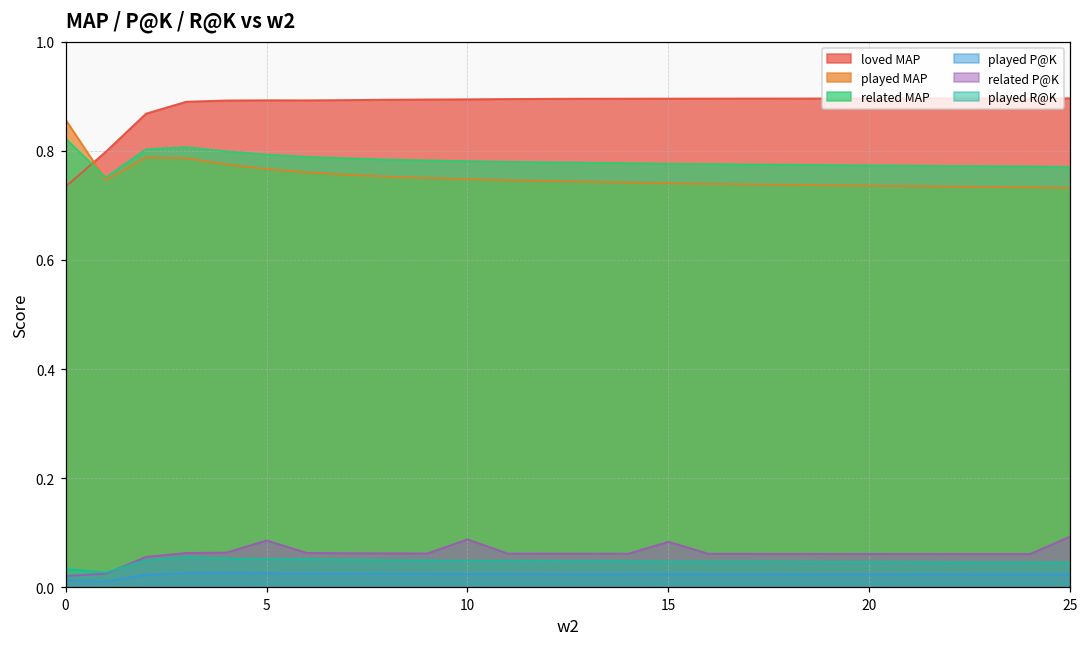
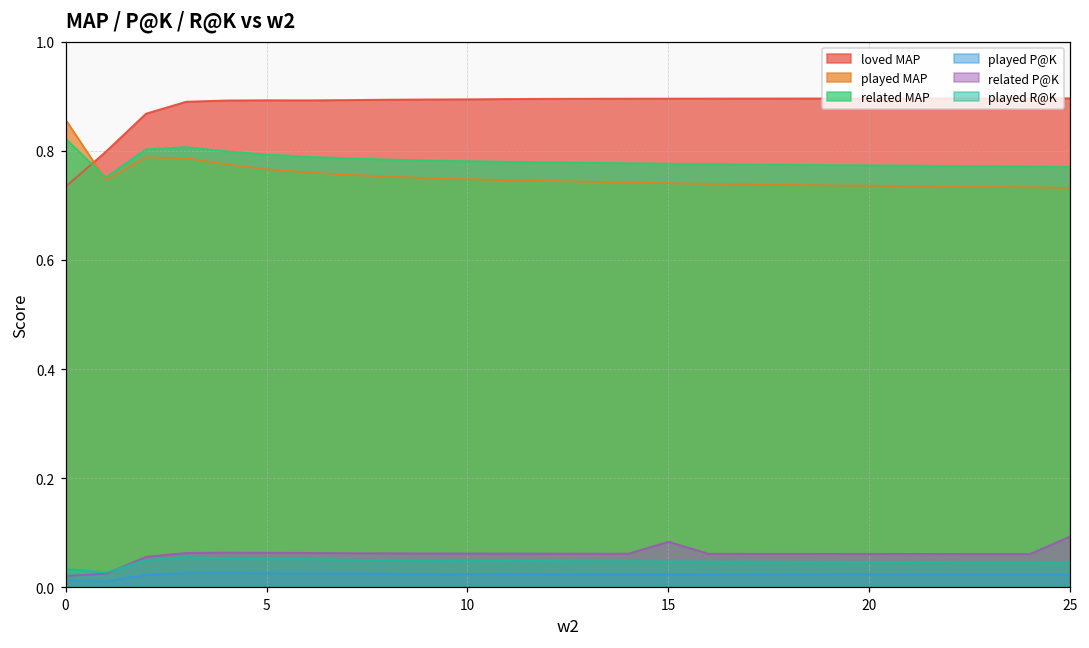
  {
    "related P@K": {
      "0": 0.02,
-     "5": 0.09,
-     "10": 0.09,
+     "5": 0.06,
+     "10": 0.06,
      "15": 0.08,
      "20": 0.06,
      "25": 0.09
    }
  }
